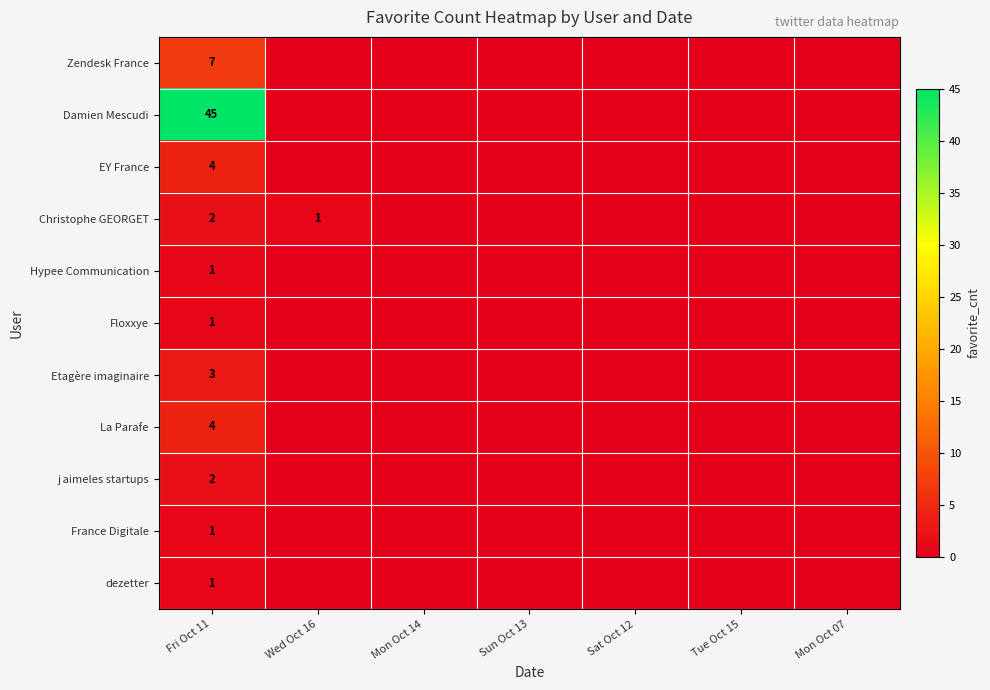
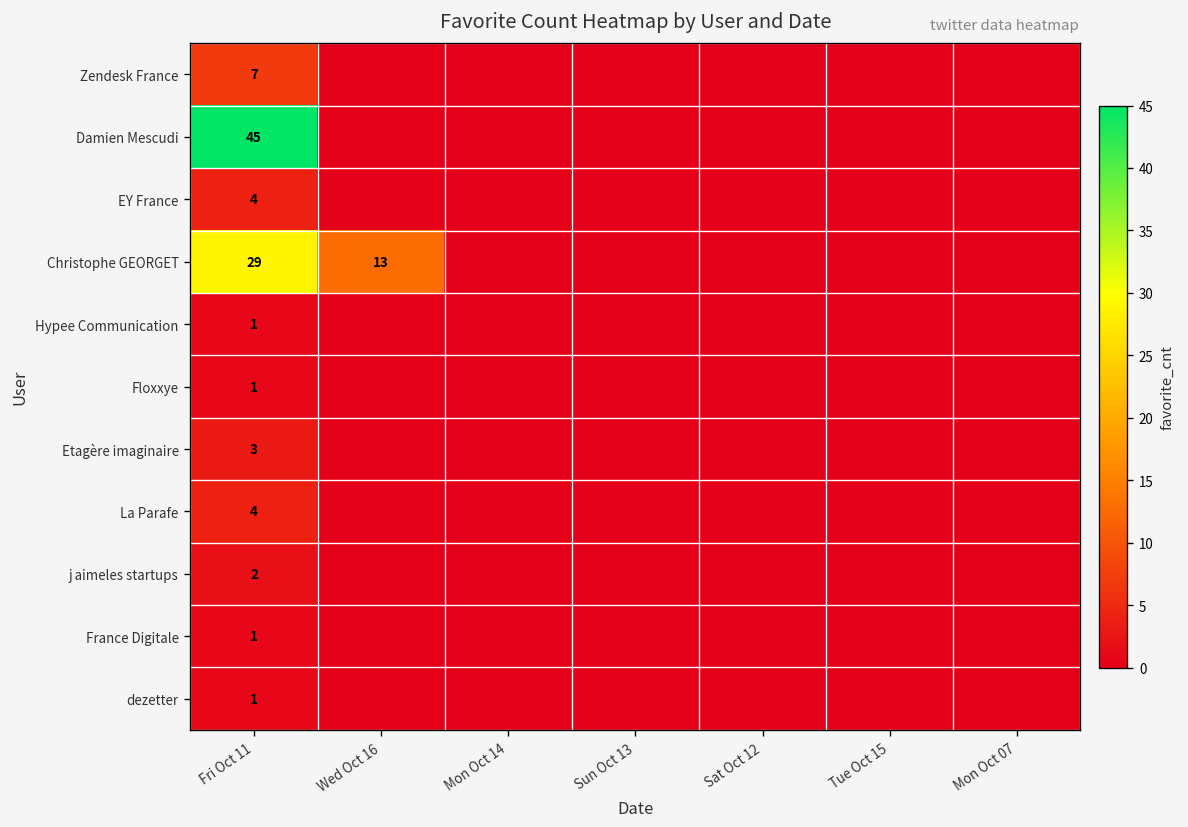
  {
    "Zendesk France": {
      "Fri Oct 11": 7
    },
    "Damien Mescudi": {
      "Fri Oct 11": 45
    },
    "EY France": {
      "Fri Oct 11": 4
    },
    "Christophe GEORGET": {
-     "Fri Oct 11": 2,
-     "Wed Oct 16": 1
+     "Fri Oct 11": 29,
+     "Wed Oct 16": 13
    },
    "Hypee Communication": {
      "Fri Oct 11": 1
    },
    "Floxxye": {
      "Fri Oct 11": 1
    },
    "Etagère imaginaire": {
      "Fri Oct 11": 3
    },
    "La Parafe": {
      "Fri Oct 11": 4
    },
    "j aimeles startups": {
      "Fri Oct 11": 2
    },
    "France Digitale": {
      "Fri Oct 11": 1
    },
    "dezetter": {
      "Fri Oct 11": 1
    }
  }
